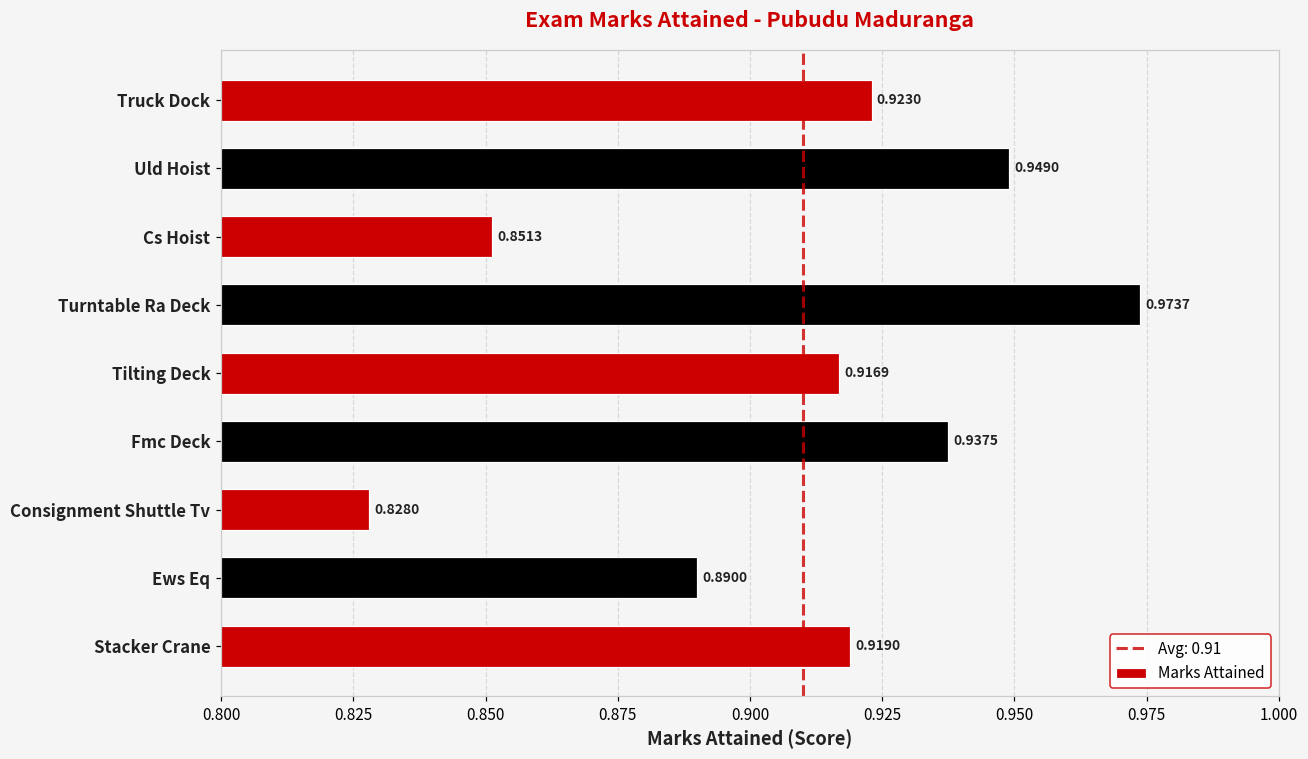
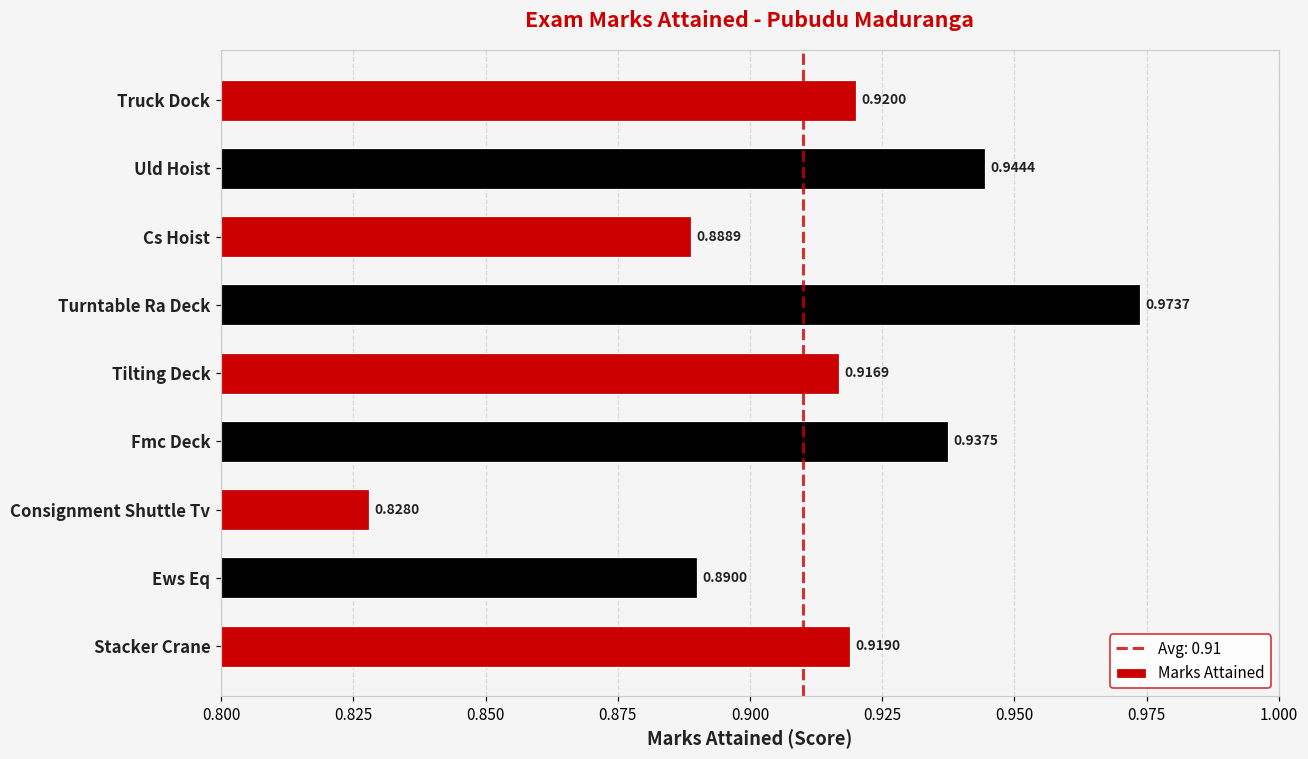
  {
-   "Truck Dock": 0.9230,
-   "Uld Hoist": 0.9490,
-   "Cs Hoist": 0.8513,
+   "Truck Dock": 0.9200,
+   "Uld Hoist": 0.9444,
+   "Cs Hoist": 0.8889,
    "Turntable Ra Deck": 0.9737,
    "Tilting Deck": 0.9169,
    "Fmc Deck": 0.9375,
    "Consignment Shuttle Tv": 0.8280,
    "Ews Eq": 0.8900,
    "Stacker Crane": 0.9190
  }
